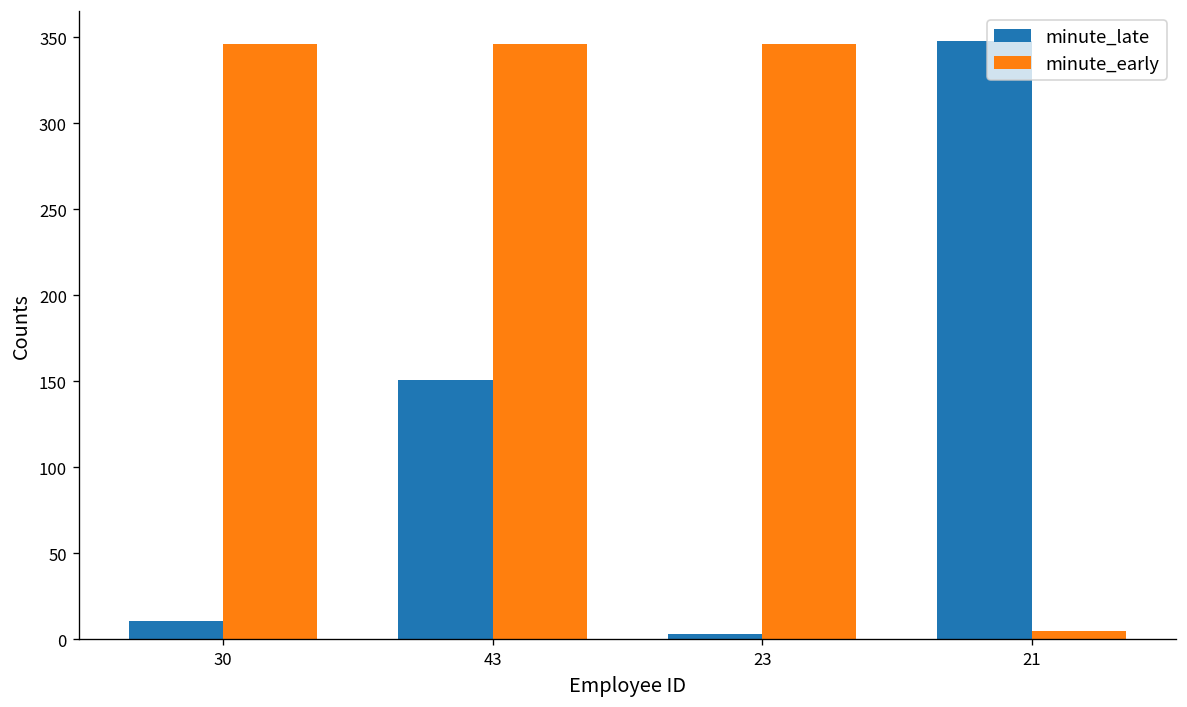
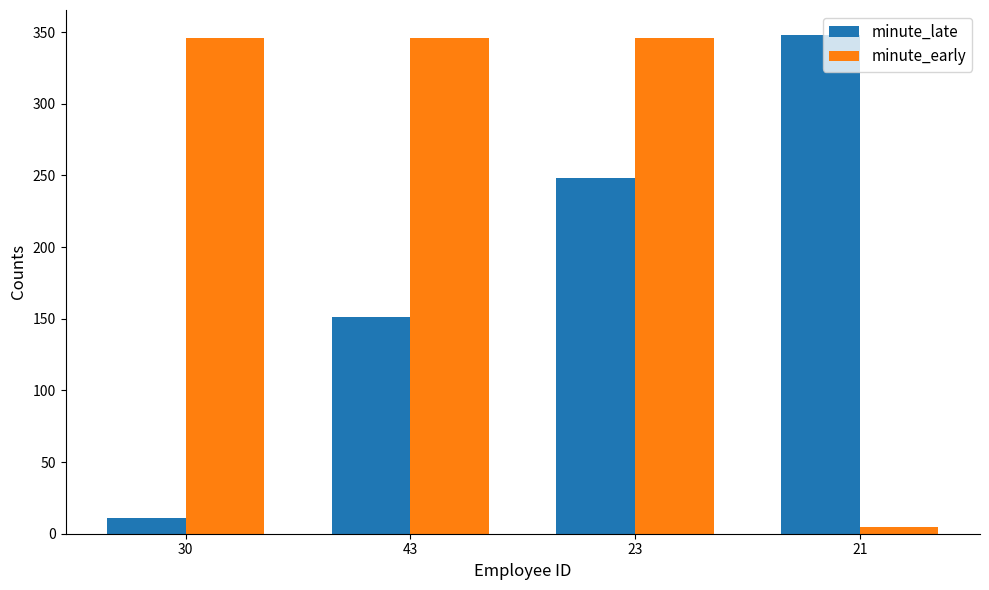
  {
    "minute_late": {
      "30": 11,
      "43": 151,
-     "23": 3,
+     "23": 248,
      "21": 348
    },
    "minute_early": {
      "30": 346,
      "43": 346,
      "23": 346,
      "21": 5
    }
  }
